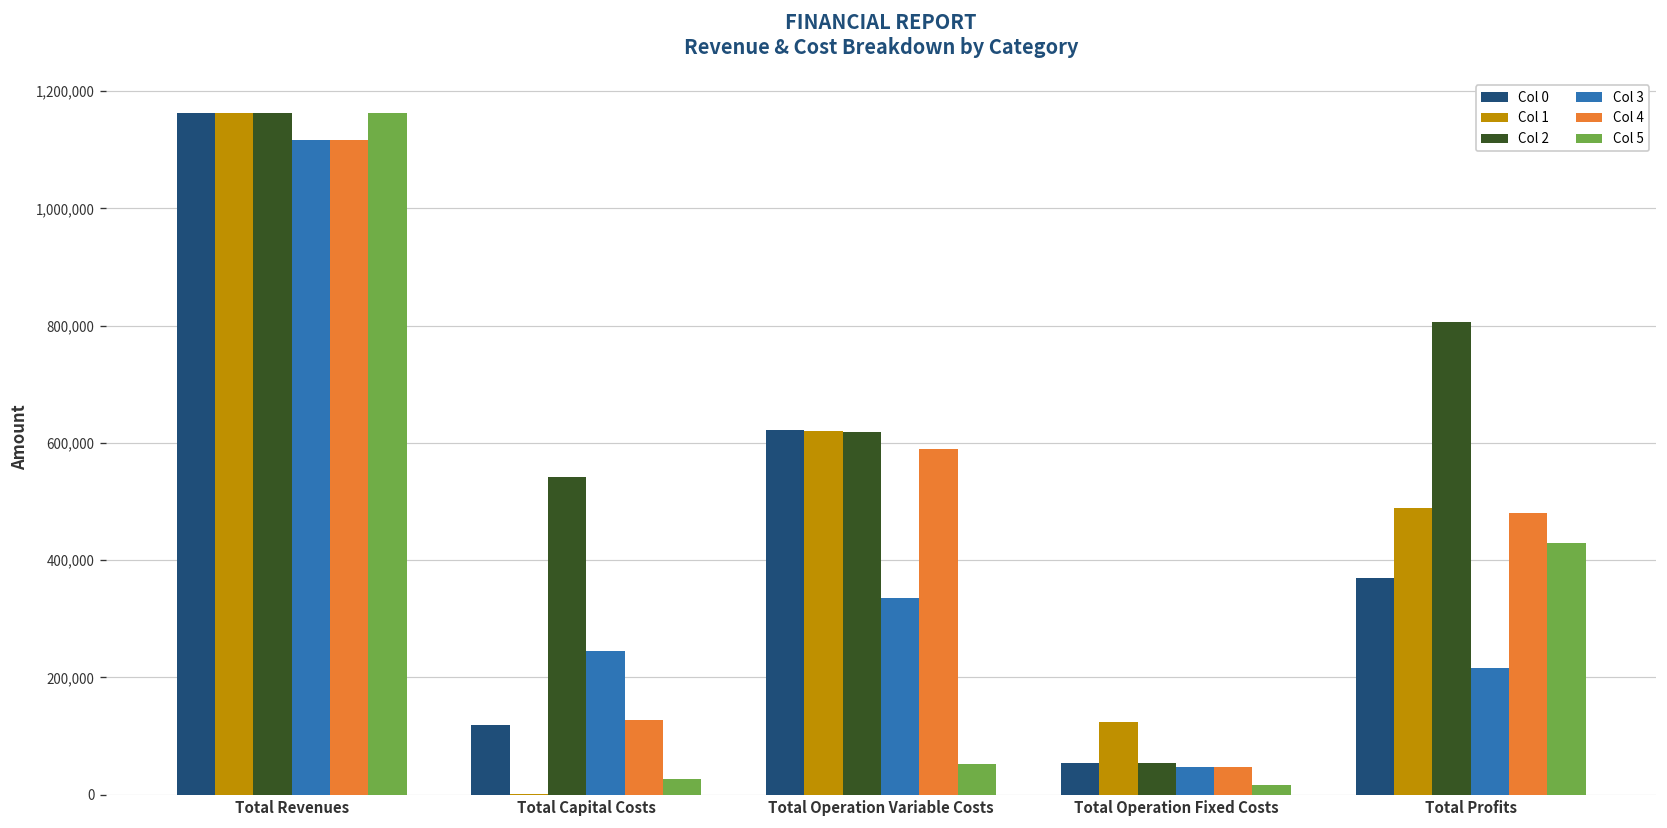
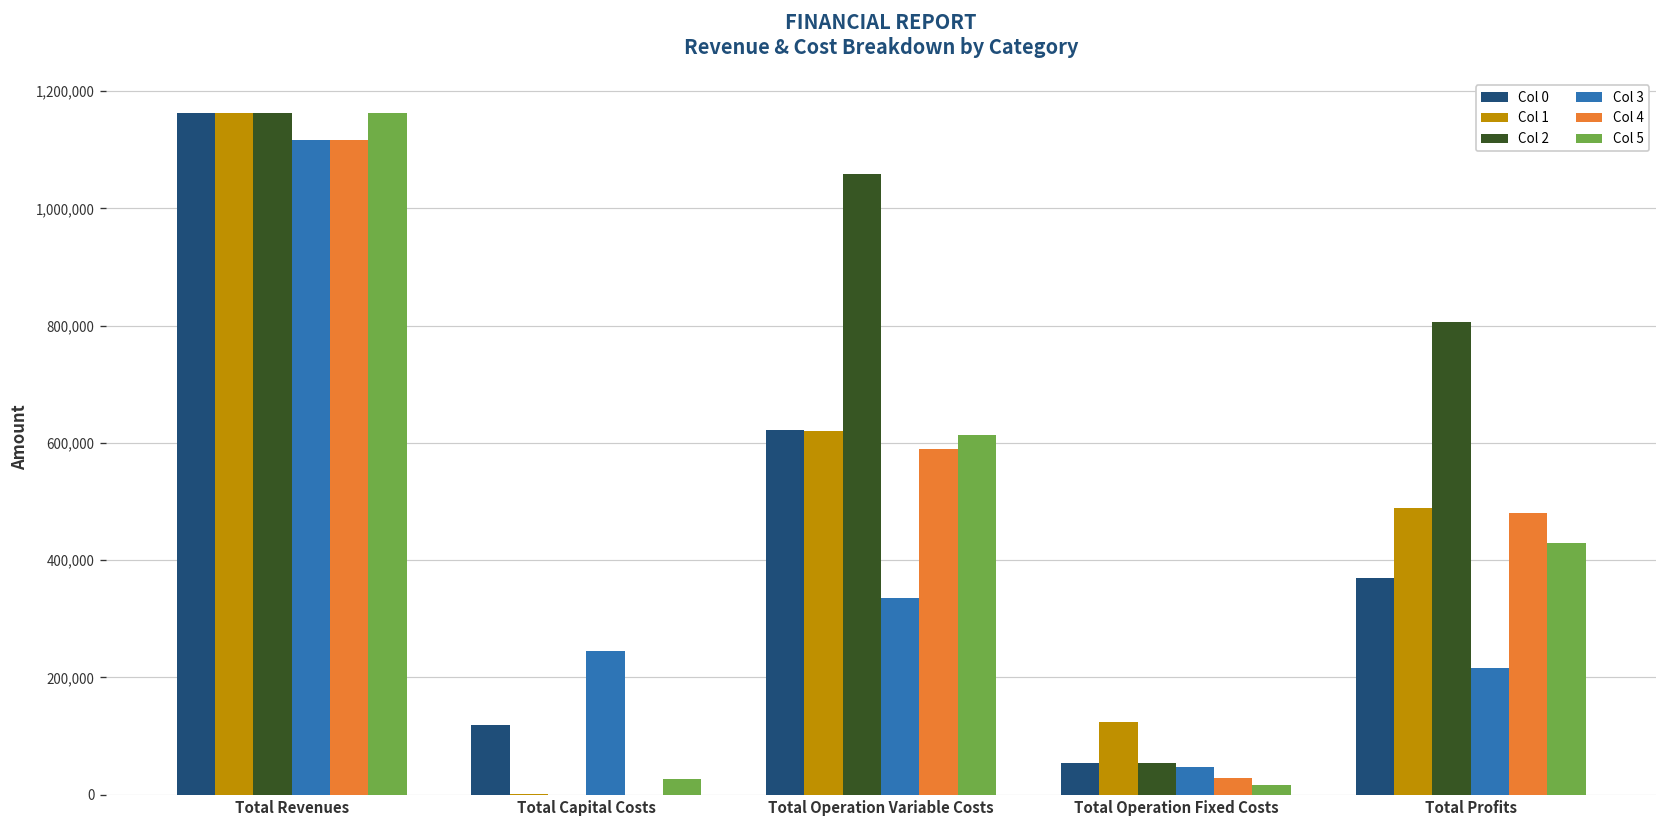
  {
    "Col 0": {
      "Total Revenues": "1,160,000",
      "Total Capital Costs": "120,000",
      "Total Operation Variable Costs": "620,000",
      "Total Operation Fixed Costs": "50,000",
      "Total Profits": "370,000"
    },
    "Col 1": {
      "Total Revenues": "1,160,000",
      "Total Operation Variable Costs": "620,000",
      "Total Operation Fixed Costs": "120,000",
      "Total Profits": "490,000"
    },
    "Col 2": {
      "Total Revenues": "1,160,000",
-     "Total Capital Costs": "540,000",
-     "Total Operation Variable Costs": "620,000",
+     "Total Capital Costs": "0",
+     "Total Operation Variable Costs": "1,060,000",
      "Total Operation Fixed Costs": "50,000",
      "Total Profits": "810,000"
    },
    "Col 3": {
      "Total Revenues": "1,120,000",
      "Total Capital Costs": "240,000",
      "Total Operation Variable Costs": "340,000",
      "Total Operation Fixed Costs": "50,000",
      "Total Profits": "220,000"
    },
    "Col 4": {
      "Total Revenues": "1,120,000",
-     "Total Capital Costs": "130,000",
+     "Total Capital Costs": "0",
      "Total Operation Variable Costs": "590,000",
-     "Total Operation Fixed Costs": "50,000",
+     "Total Operation Fixed Costs": "30,000",
      "Total Profits": "480,000"
    },
    "Col 5": {
      "Total Revenues": "1,160,000",
      "Total Capital Costs": "30,000",
-     "Total Operation Variable Costs": "50,000",
+     "Total Operation Variable Costs": "610,000",
      "Total Operation Fixed Costs": "20,000",
      "Total Profits": "430,000"
    }
  }
